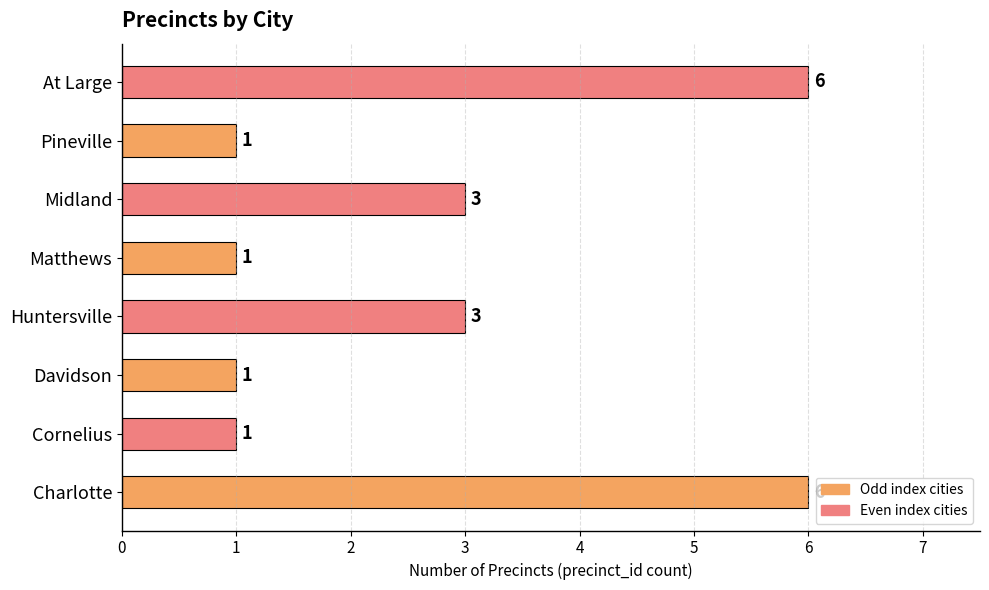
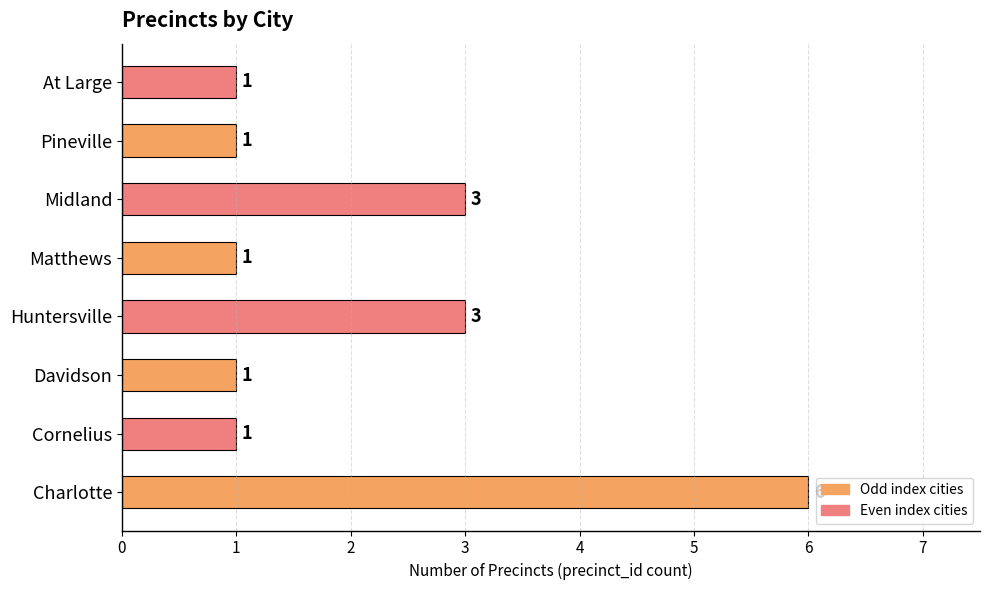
  {
-   "At Large": 6,
+   "At Large": 1,
    "Pineville": 1,
    "Midland": 3,
    "Matthews": 1,
    "Huntersville": 3,
    "Davidson": 1,
    "Cornelius": 1
  }
